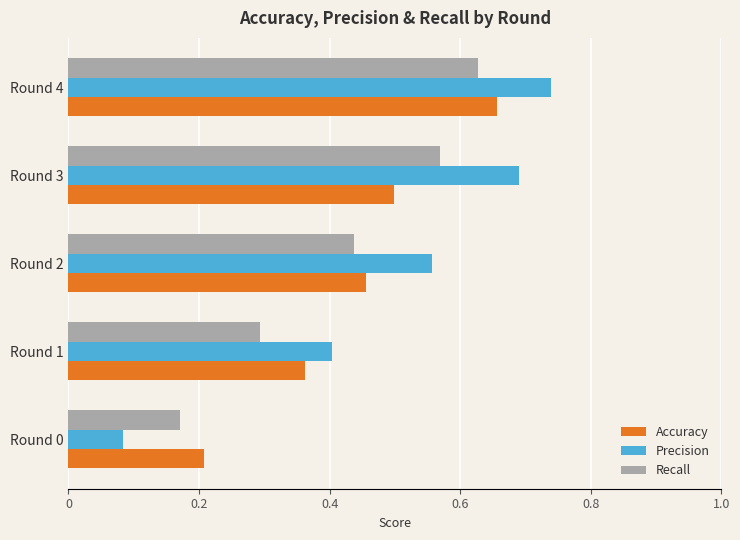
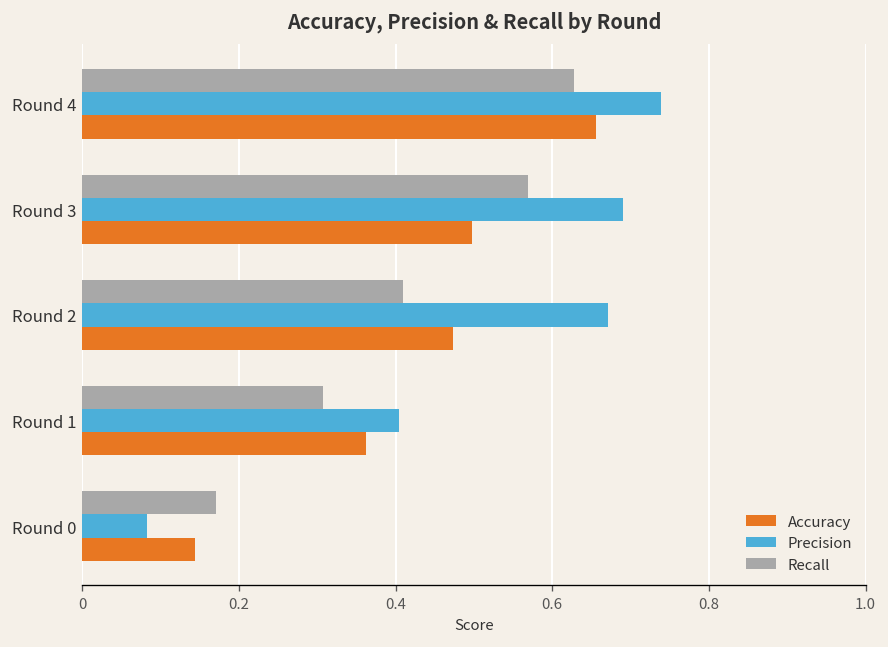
  {
    "Accuracy": {
      "Round 4": 0.66,
      "Round 3": 0.50,
-     "Round 2": 0.46,
+     "Round 2": 0.47,
      "Round 1": 0.36,
-     "Round 0": 0.21
+     "Round 0": 0.14
    },
    "Precision": {
      "Round 4": 0.74,
      "Round 3": 0.69,
-     "Round 2": 0.56,
+     "Round 2": 0.67,
      "Round 1": 0.40,
      "Round 0": 0.08
    },
    "Recall": {
      "Round 4": 0.63,
      "Round 3": 0.57,
-     "Round 2": 0.44,
-     "Round 1": 0.29,
+     "Round 2": 0.41,
+     "Round 1": 0.31,
      "Round 0": 0.17
    }
  }
